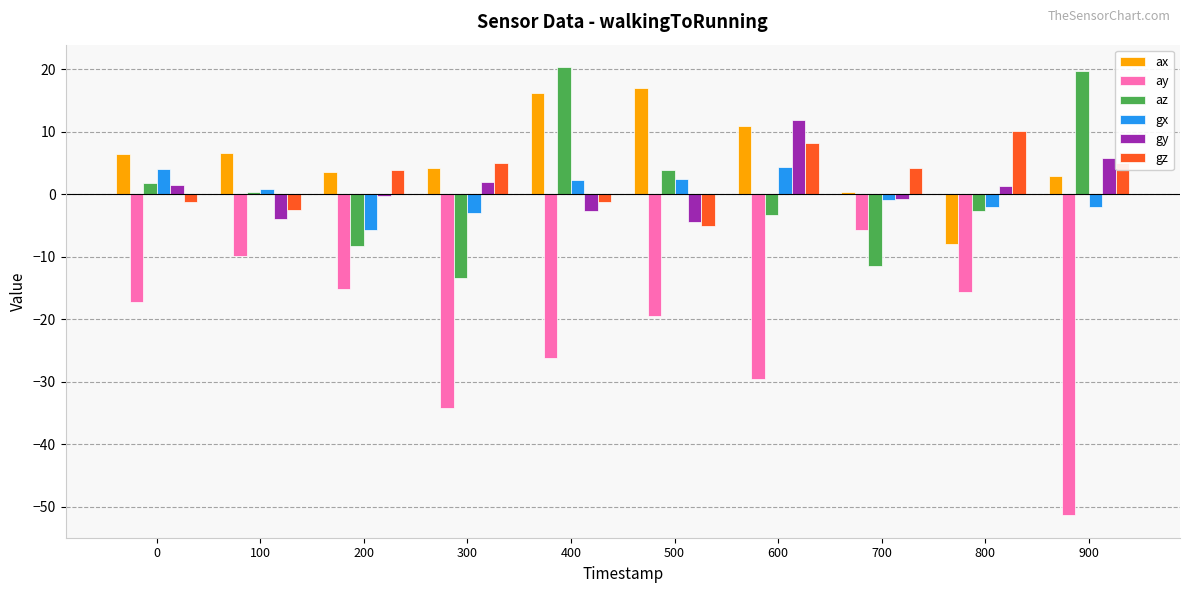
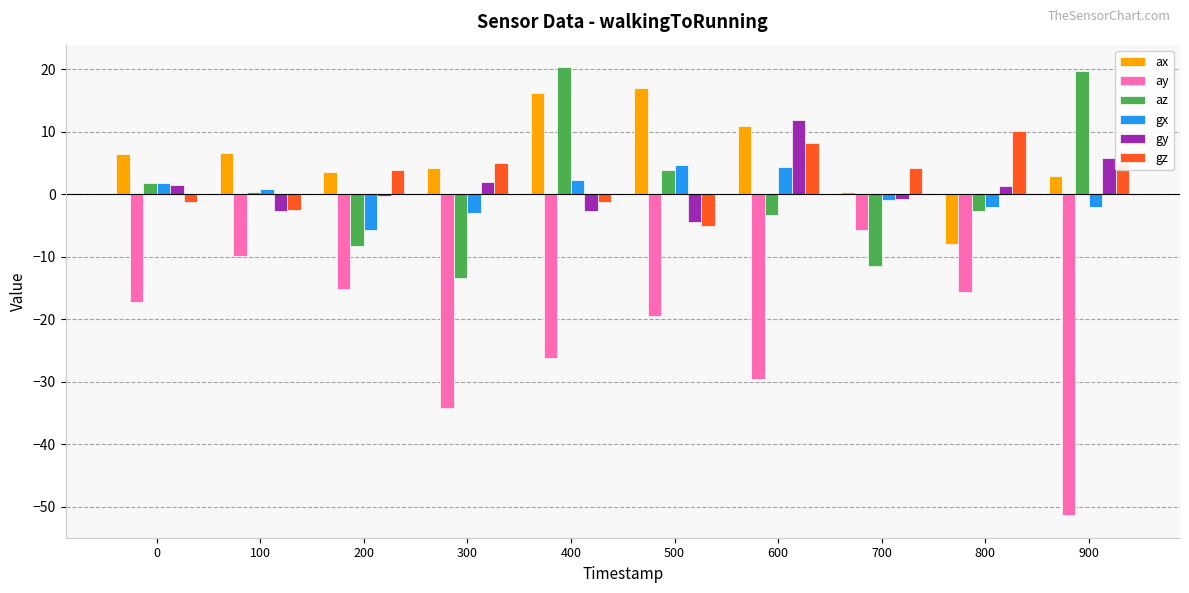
  {
    "ax": {
      "0": 6,
      "100": 7,
      "200": 3,
      "300": 4,
      "400": 16,
      "500": 17,
      "600": 11,
      "800": -8,
      "900": 3
    },
    "ay": {
      "0": -17,
      "100": -10,
      "200": -15,
      "300": -34,
      "400": -26,
      "500": -20,
      "600": -30,
      "700": -6,
      "800": -16,
      "900": -51
    },
    "az": {
      "0": 2,
      "200": -8,
      "300": -13,
      "400": 20,
      "500": 4,
      "600": -3,
      "700": -12,
      "800": -3,
      "900": 20
    },
    "gx": {
-     "0": 4,
+     "0": 2,
      "100": 1,
      "200": -6,
      "300": -3,
      "400": 2,
-     "500": 2,
+     "500": 5,
      "600": 4,
      "700": -1,
      "800": -2,
      "900": -2
    },
    "gy": {
      "0": 1,
-     "100": -4,
+     "100": -3,
      "300": 2,
      "400": -3,
      "500": -4,
      "600": 12,
      "700": -1,
      "800": 1,
      "900": 6
    },
    "gz": {
      "0": -1,
      "100": -2,
      "200": 4,
      "300": 5,
      "400": -1,
      "500": -5,
      "600": 8,
      "700": 4,
      "800": 10
    }
  }
